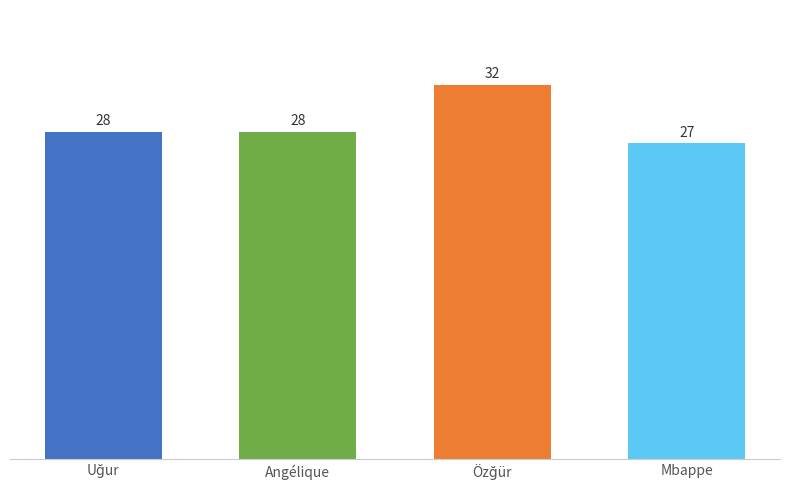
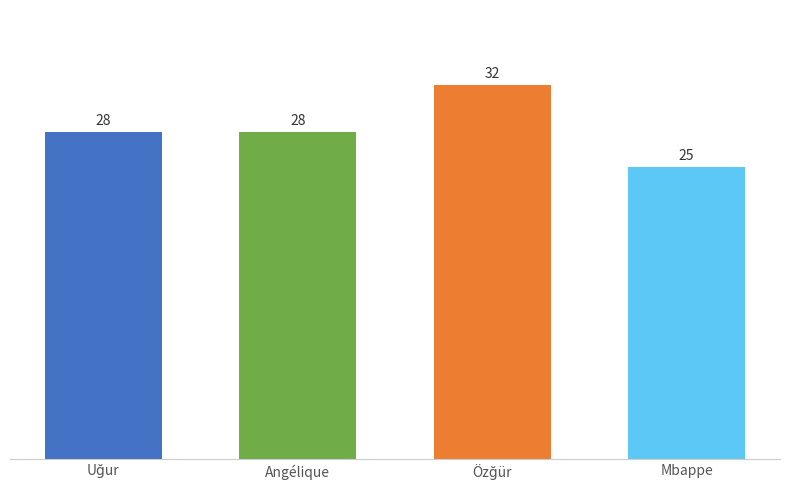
  {
    "Uğur": 28,
    "Angélique": 28,
    "Özğür": 32,
-   "Mbappe": 27
+   "Mbappe": 25
  }
